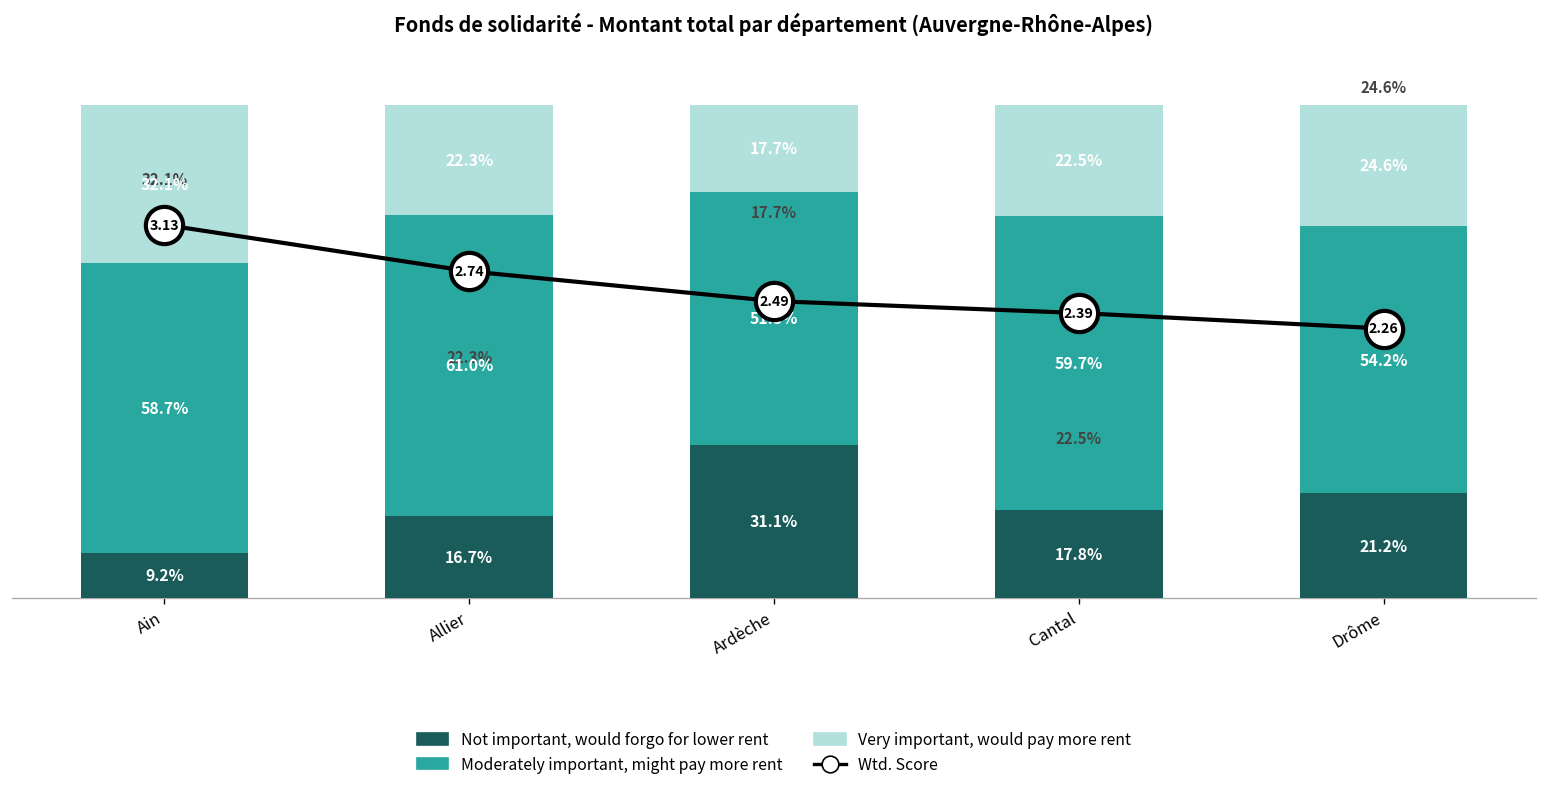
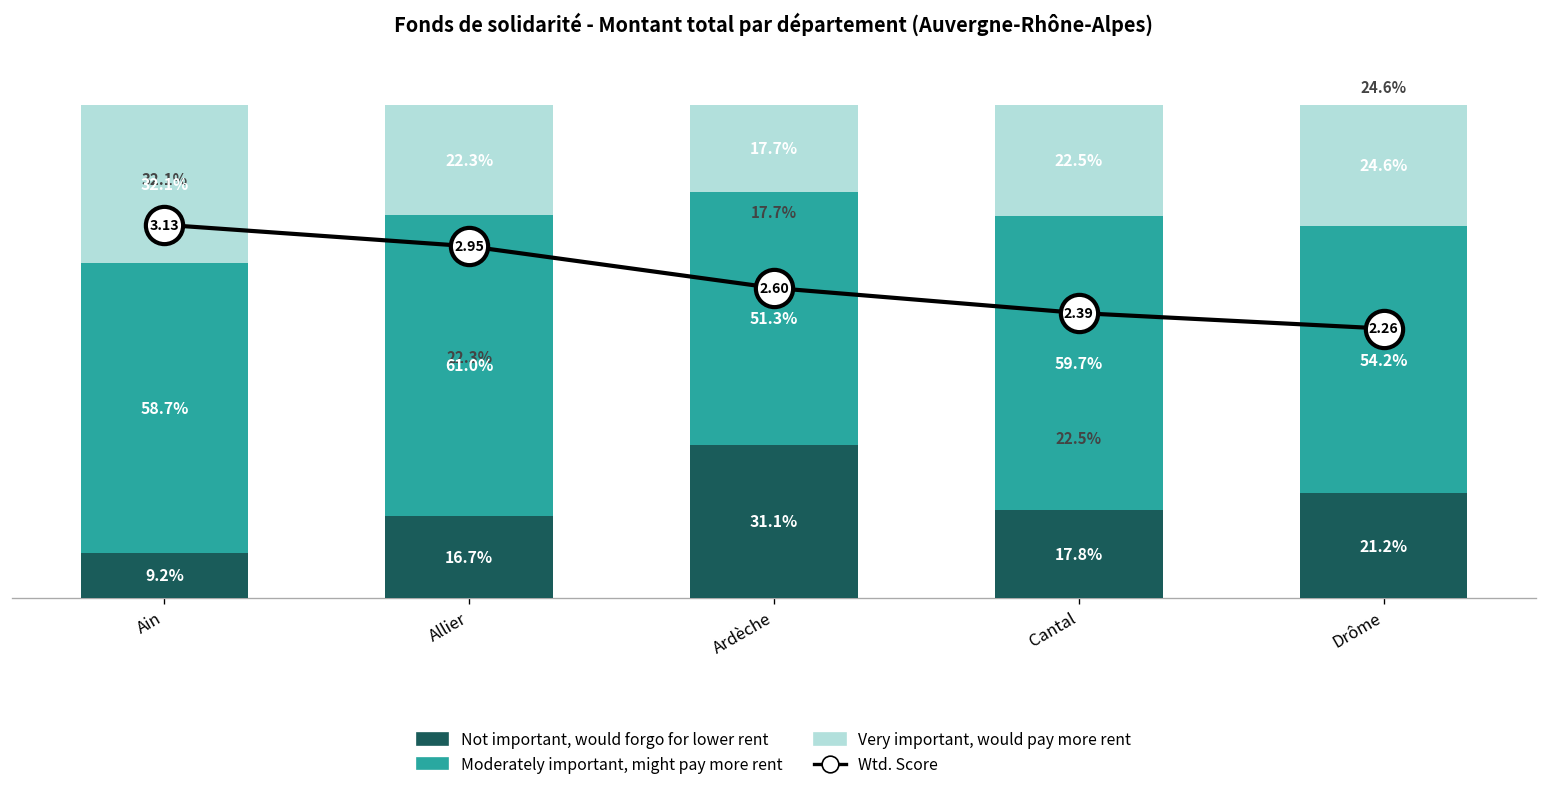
  {
    "Not important, would forgo for lower rent": {
      "Ain": "9.2%",
      "Allier": "16.7%",
      "Ardèche": "31.1%",
      "Cantal": "17.8%",
      "Drôme": "21.2%"
    },
    "Moderately important, might pay more rent": {
      "Ain": "58.7%",
      "Ardèche": "51.3%",
      "Cantal": "59.7%",
      "Drôme": "54.2%"
    },
    "Very important, would pay more rent": {
      "Allier": "22.3%",
      "Ardèche": "17.7%",
      "Cantal": "22.5%",
      "Drôme": "24.6%"
    },
    "Wtd. Score": {
-     "Allier": "2.74",
-     "Ardèche": "2.49"
+     "Allier": "2.95",
+     "Ardèche": "2.60"
    }
  }
